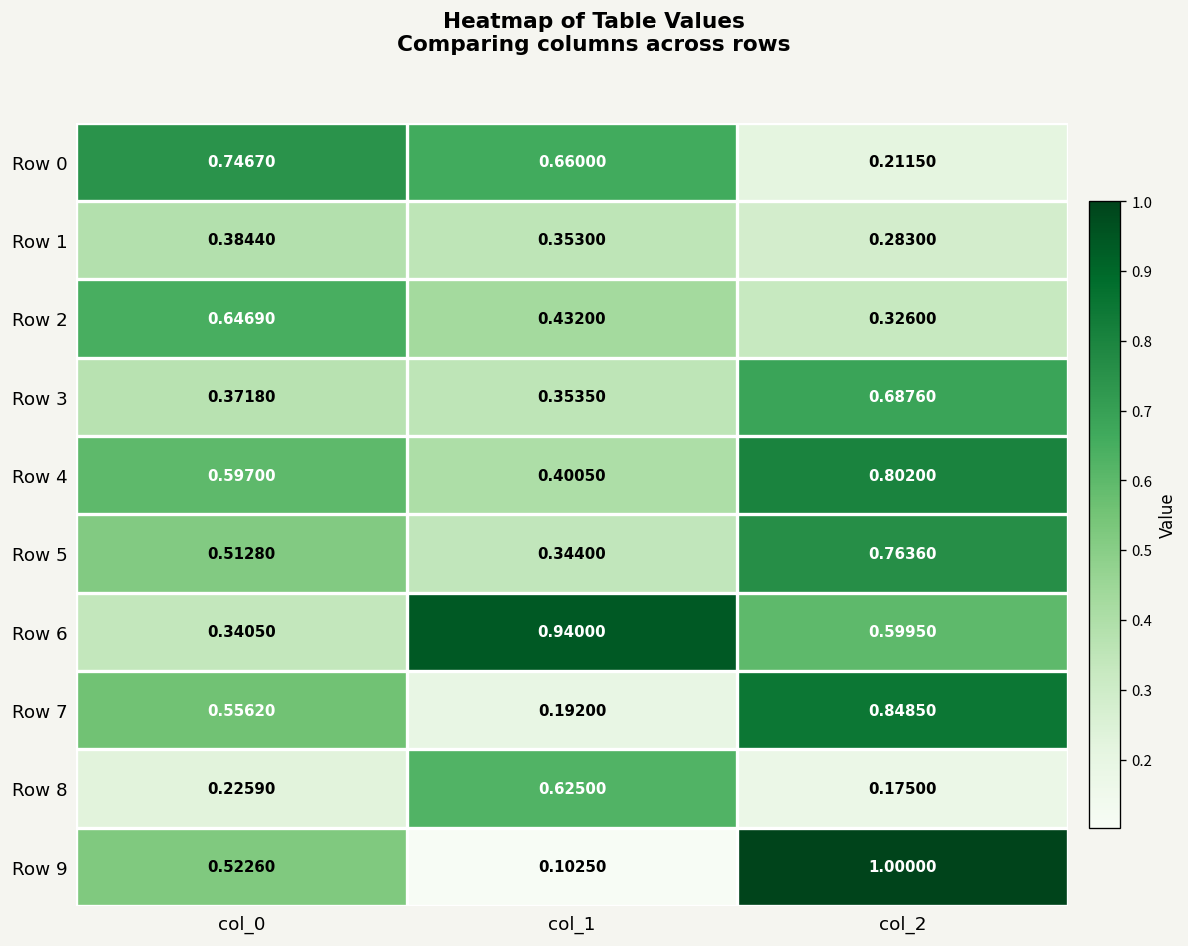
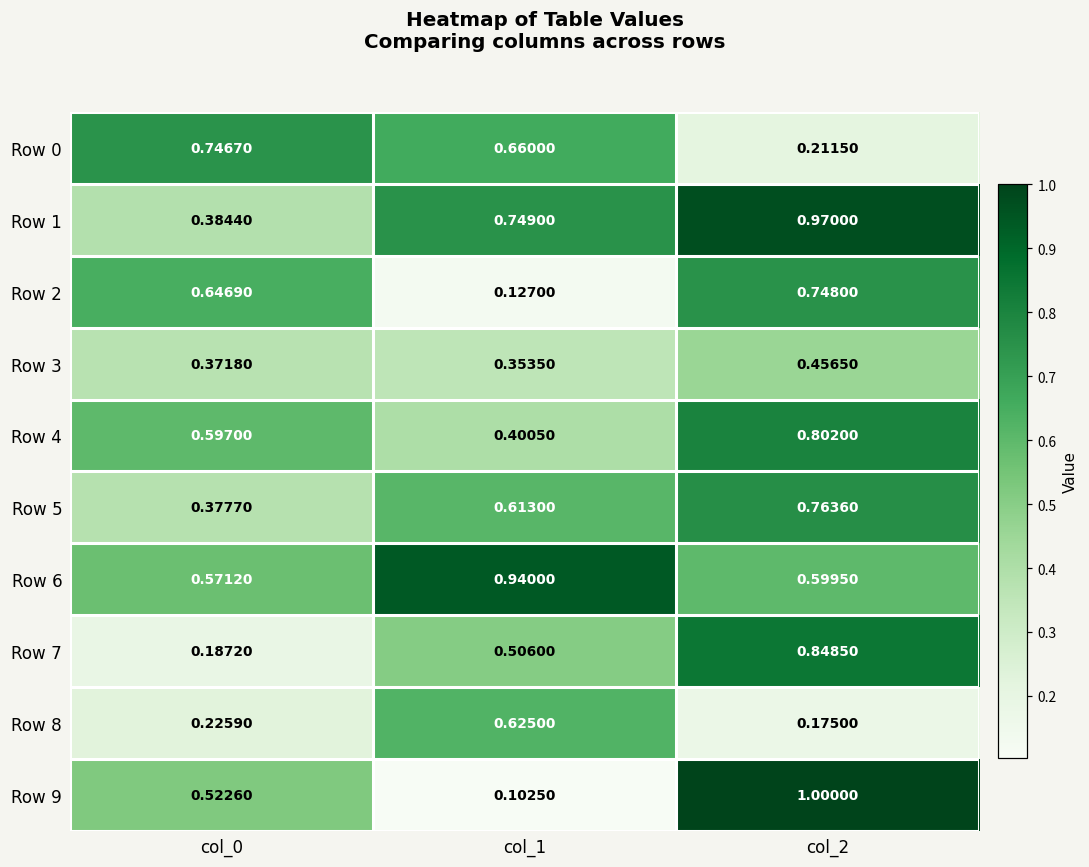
  {
    "Row 0": {
      "col_0": 0.74670,
      "col_1": 0.66000,
      "col_2": 0.21150
    },
    "Row 1": {
      "col_0": 0.38440,
-     "col_1": 0.35300,
-     "col_2": 0.28300
+     "col_1": 0.74900,
+     "col_2": 0.97000
    },
    "Row 2": {
      "col_0": 0.64690,
-     "col_1": 0.43200,
-     "col_2": 0.32600
+     "col_1": 0.12700,
+     "col_2": 0.74800
    },
    "Row 3": {
      "col_0": 0.37180,
      "col_1": 0.35350,
-     "col_2": 0.68760
+     "col_2": 0.45650
    },
    "Row 4": {
      "col_0": 0.59700,
      "col_1": 0.40050,
      "col_2": 0.80200
    },
    "Row 5": {
-     "col_0": 0.51280,
-     "col_1": 0.34400,
+     "col_0": 0.37770,
+     "col_1": 0.61300,
      "col_2": 0.76360
    },
    "Row 6": {
-     "col_0": 0.34050,
+     "col_0": 0.57120,
      "col_1": 0.94000,
      "col_2": 0.59950
    },
    "Row 7": {
-     "col_0": 0.55620,
-     "col_1": 0.19200,
+     "col_0": 0.18720,
+     "col_1": 0.50600,
      "col_2": 0.84850
    },
    "Row 8": {
      "col_0": 0.22590,
      "col_1": 0.62500,
      "col_2": 0.17500
    },
    "Row 9": {
      "col_0": 0.52260,
      "col_1": 0.10250,
      "col_2": 1.00000
    }
  }
